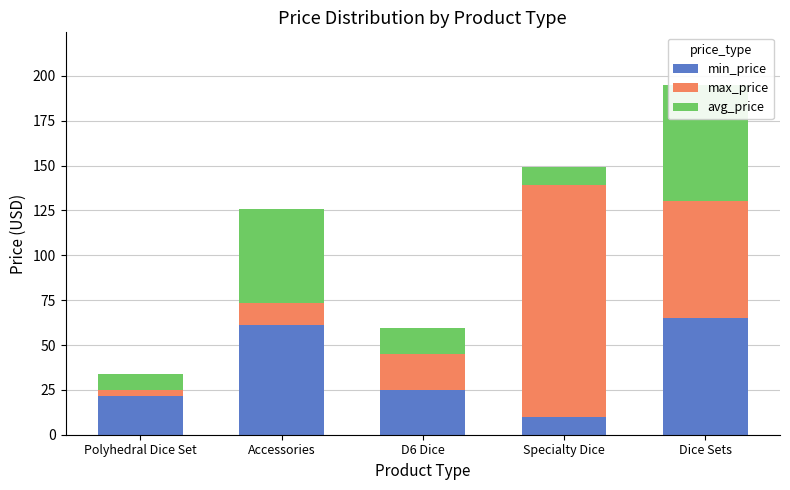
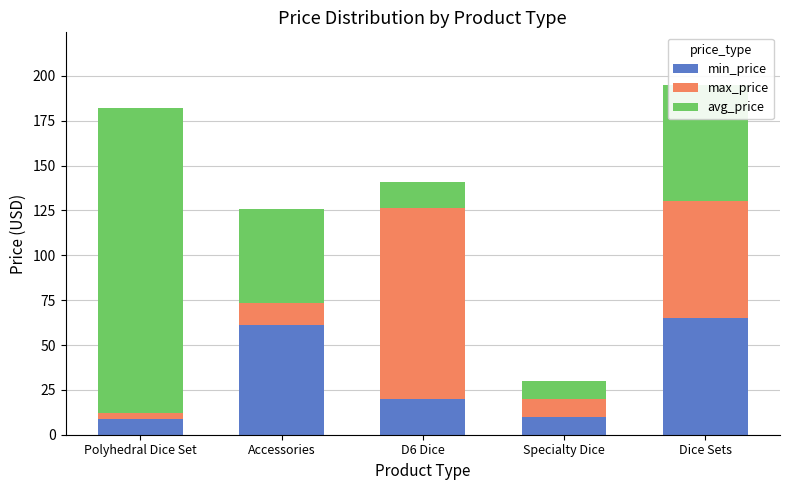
  {
    "min_price": {
-     "Polyhedral Dice Set": 21,
+     "Polyhedral Dice Set": 9,
      "Accessories": 61,
-     "D6 Dice": 25,
+     "D6 Dice": 20,
      "Specialty Dice": 10,
      "Dice Sets": 65
    },
    "max_price": {
      "Polyhedral Dice Set": 3,
      "Accessories": 12,
-     "D6 Dice": 20,
-     "Specialty Dice": 129,
+     "D6 Dice": 106,
+     "Specialty Dice": 10,
      "Dice Sets": 65
    },
    "avg_price": {
-     "Polyhedral Dice Set": 9,
+     "Polyhedral Dice Set": 170,
      "Accessories": 53,
      "D6 Dice": 15,
      "Specialty Dice": 10
    }
  }
